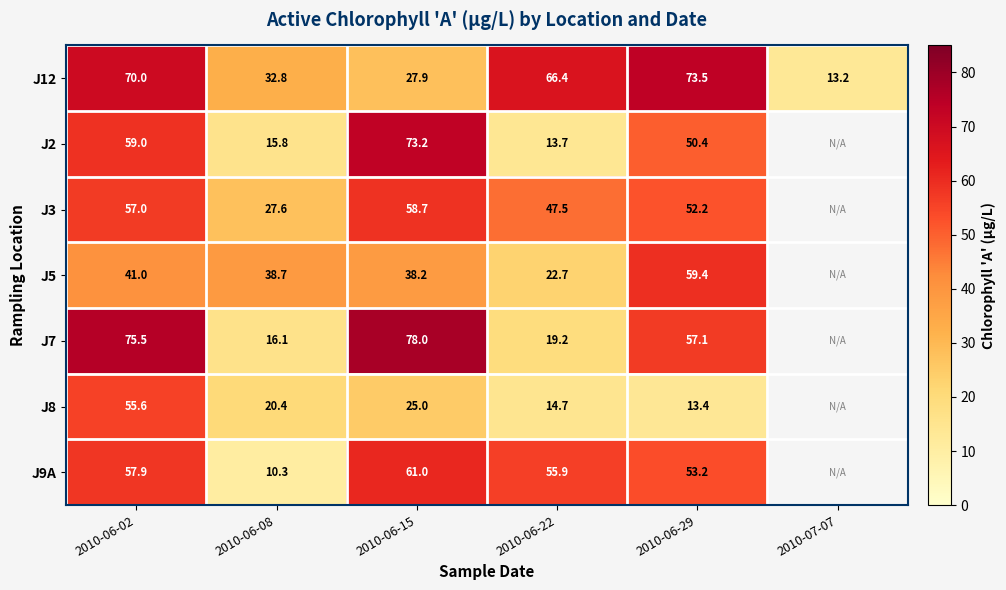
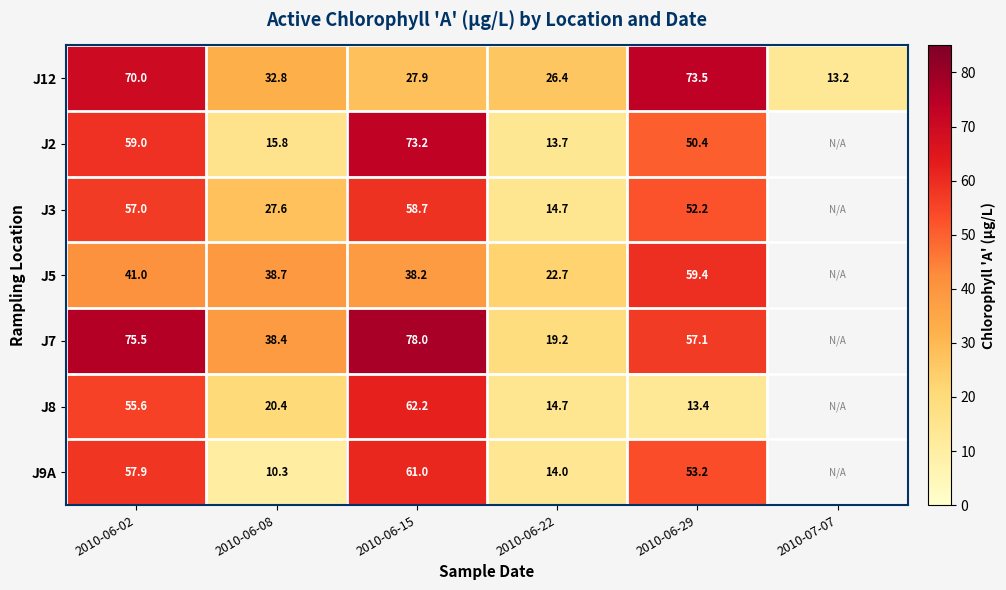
  {
    "J12": {
      "2010-06-02": 70.0,
      "2010-06-08": 32.8,
      "2010-06-15": 27.9,
-     "2010-06-22": 66.4,
+     "2010-06-22": 26.4,
      "2010-06-29": 73.5,
      "2010-07-07": 13.2
    },
    "J2": {
      "2010-06-02": 59.0,
      "2010-06-08": 15.8,
      "2010-06-15": 73.2,
      "2010-06-22": 13.7,
      "2010-06-29": 50.4
    },
    "J3": {
      "2010-06-02": 57.0,
      "2010-06-08": 27.6,
      "2010-06-15": 58.7,
-     "2010-06-22": 47.5,
+     "2010-06-22": 14.7,
      "2010-06-29": 52.2
    },
    "J5": {
      "2010-06-02": 41.0,
      "2010-06-08": 38.7,
      "2010-06-15": 38.2,
      "2010-06-22": 22.7,
      "2010-06-29": 59.4
    },
    "J7": {
      "2010-06-02": 75.5,
-     "2010-06-08": 16.1,
+     "2010-06-08": 38.4,
      "2010-06-15": 78.0,
      "2010-06-22": 19.2,
      "2010-06-29": 57.1
    },
    "J8": {
      "2010-06-02": 55.6,
      "2010-06-08": 20.4,
-     "2010-06-15": 25.0,
+     "2010-06-15": 62.2,
      "2010-06-22": 14.7,
      "2010-06-29": 13.4
    },
    "J9A": {
      "2010-06-02": 57.9,
      "2010-06-08": 10.3,
      "2010-06-15": 61.0,
-     "2010-06-22": 55.9,
+     "2010-06-22": 14.0,
      "2010-06-29": 53.2
    }
  }
